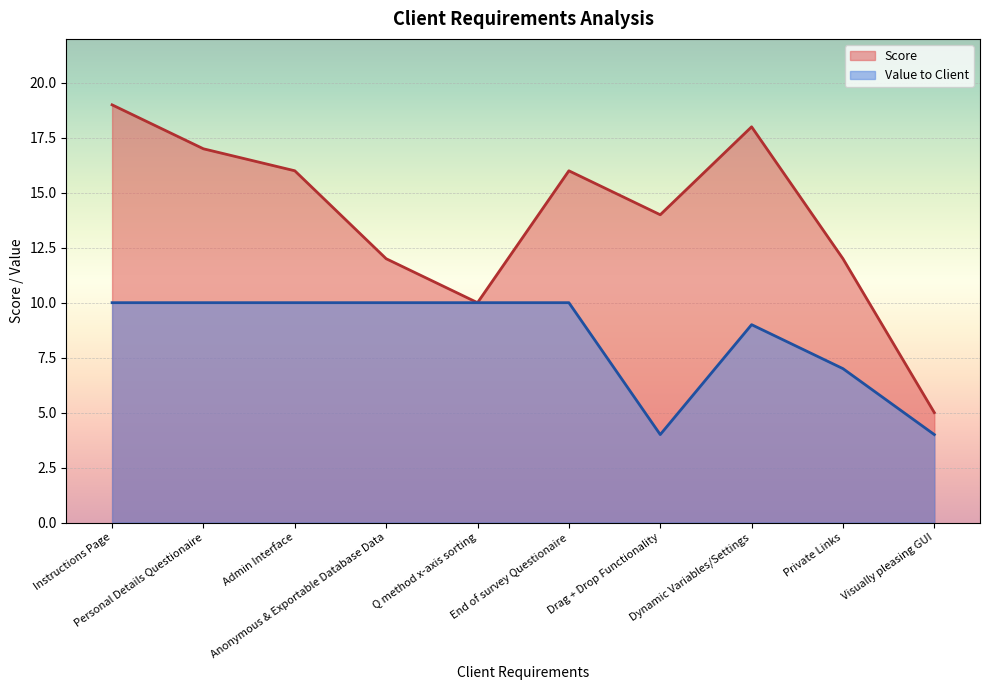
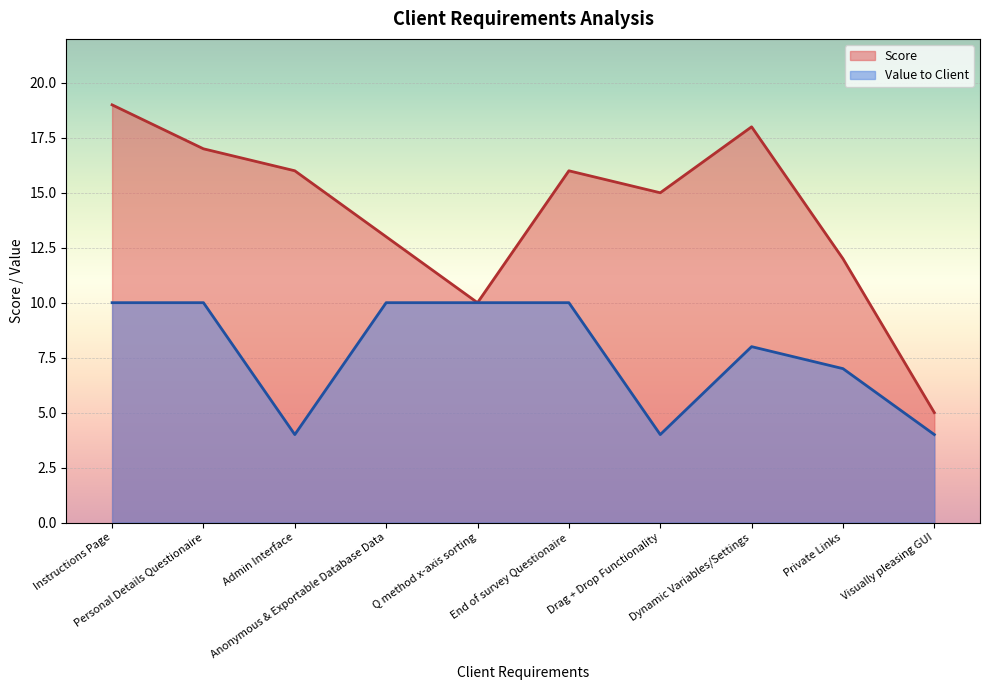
  {
    "Score": {
      "Instructions Page": 19,
      "Personal Details Questionaire": 17,
      "Admin Interface": 16,
-     "Anonymous & Exportable Database Data": 12,
+     "Anonymous & Exportable Database Data": 13,
      "End of survey Questionaire": 16,
-     "Drag + Drop Functionality": 14,
+     "Drag + Drop Functionality": 15,
      "Dynamic Variables/Settings": 18,
      "Private Links": 12,
      "Visually pleasing GUI": 5
    },
    "Value to Client": {
      "Instructions Page": 10,
      "Personal Details Questionaire": 10,
-     "Admin Interface": 10,
+     "Admin Interface": 4,
      "Anonymous & Exportable Database Data": 10,
      "End of survey Questionaire": 10,
      "Drag + Drop Functionality": 4,
-     "Dynamic Variables/Settings": 9,
+     "Dynamic Variables/Settings": 8,
      "Private Links": 7,
      "Visually pleasing GUI": 4
    }
  }
